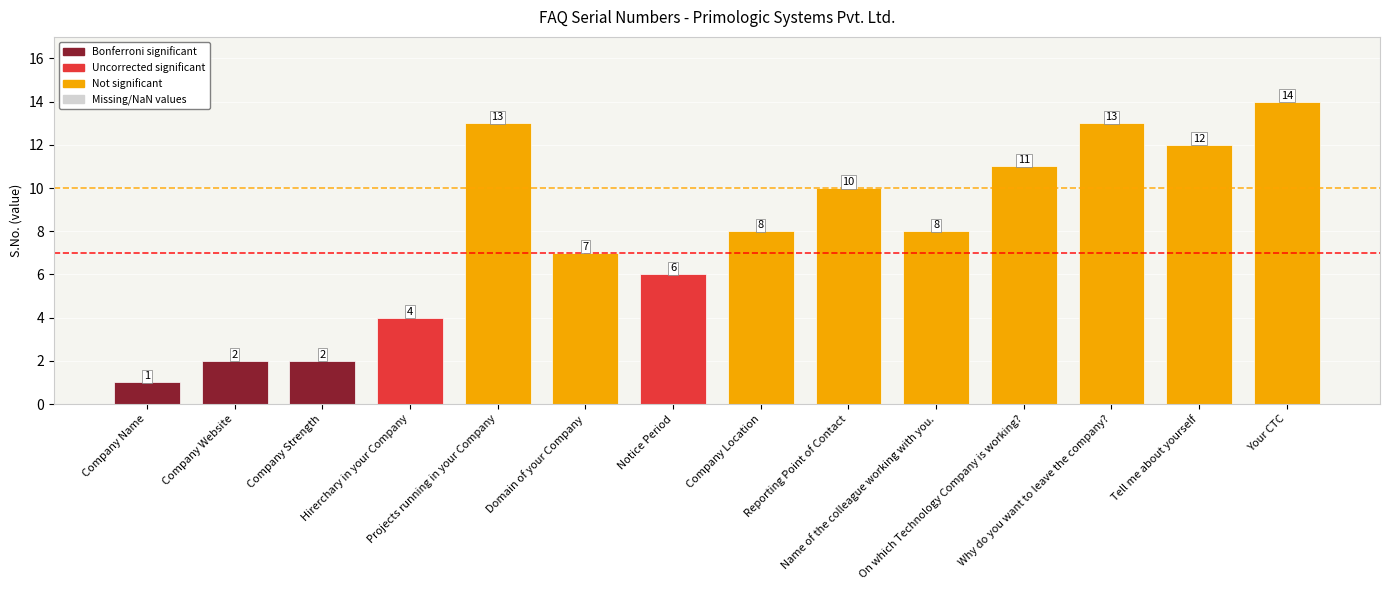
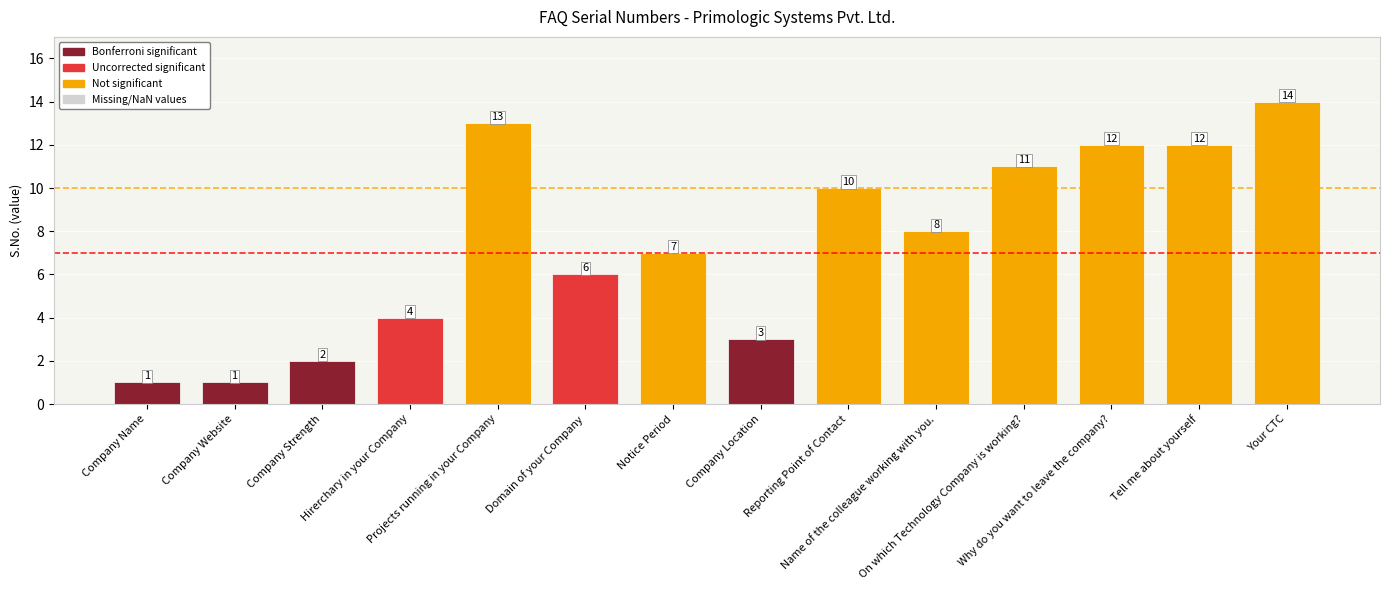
  {
-   "Company Website": 2,
-   "Domain of your Company": 7,
-   "Notice Period": 6,
-   "Company Location": 8,
-   "Why do you want to leave the company?": 13
+   "Company Website": 1,
+   "Domain of your Company": 6,
+   "Notice Period": 7,
+   "Company Location": 3,
+   "Why do you want to leave the company?": 12
  }
